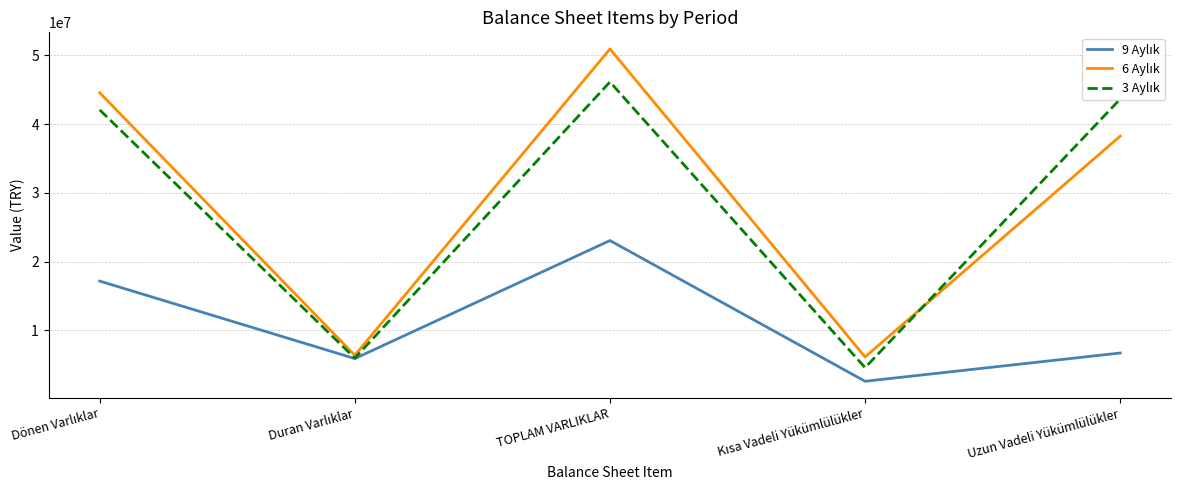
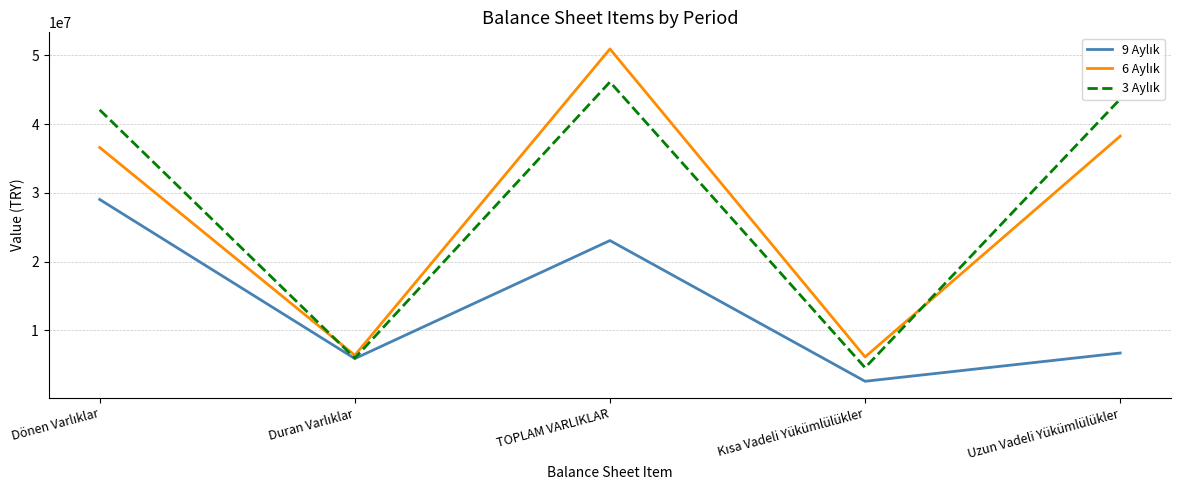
  {
    "9 Aylık": {
-     "Dönen Varlıklar": 17000000,
+     "Dönen Varlıklar": 29000000,
      "TOPLAM VARLIKLAR": 23000000,
      "Kısa Vadeli Yükümlülükler": 3000000,
      "Uzun Vadeli Yükümlülükler": 7000000
    },
    "6 Aylık": {
-     "Dönen Varlıklar": 45000000,
+     "Dönen Varlıklar": 37000000,
      "Duran Varlıklar": 6000000,
      "TOPLAM VARLIKLAR": 51000000,
      "Kısa Vadeli Yükümlülükler": 6000000,
      "Uzun Vadeli Yükümlülükler": 38000000
    },
    "3 Aylık": {
      "Dönen Varlıklar": 42000000,
      "TOPLAM VARLIKLAR": 46000000,
      "Kısa Vadeli Yükümlülükler": 5000000
    }
  }
